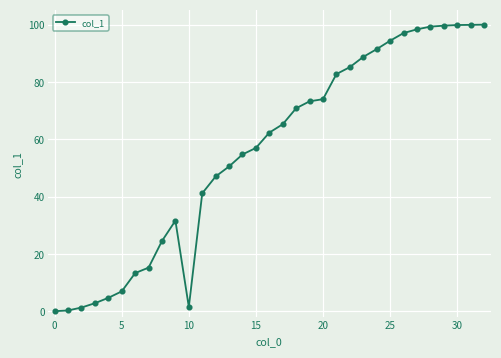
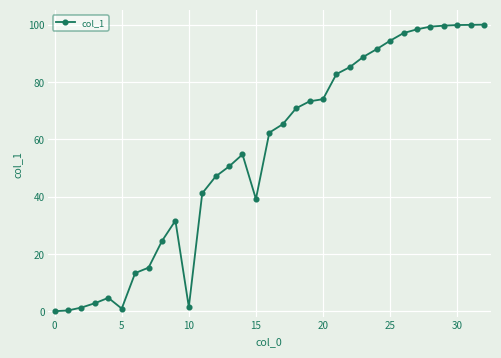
  {
    "0": 0,
-   "5": 7,
+   "5": 1,
    "10": 1,
-   "15": 57,
+   "15": 39,
    "20": 74,
    "25": 94,
    "30": 100
  }
